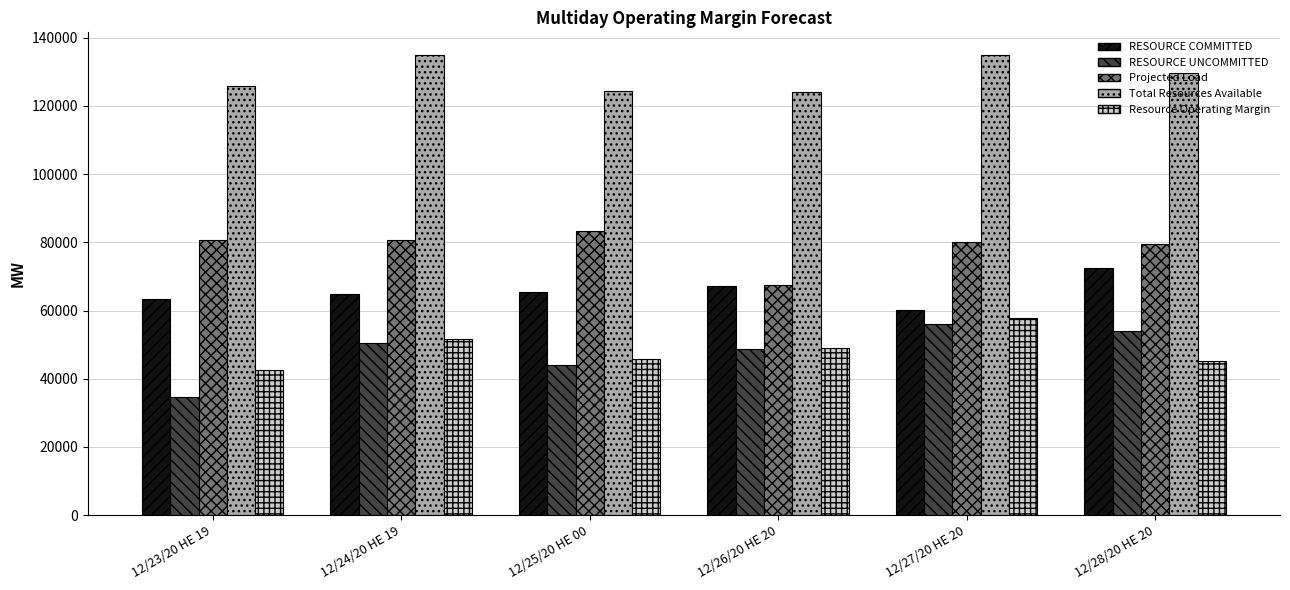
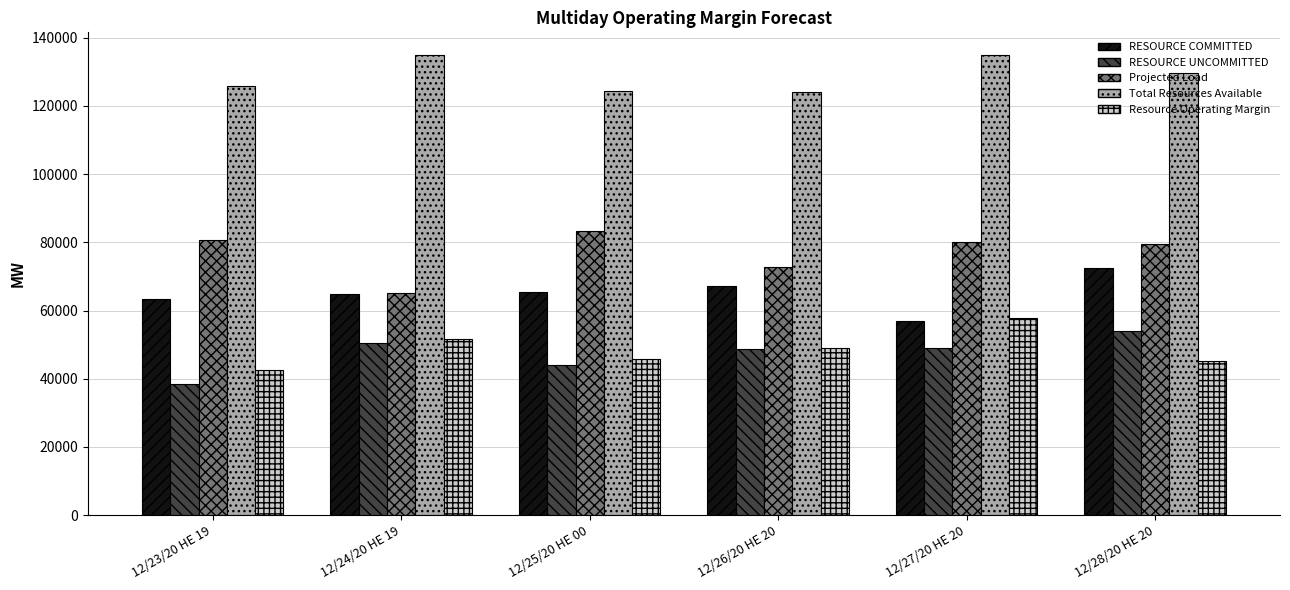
  {
    "RESOURCE COMMITTED": {
      "12/23/20 HE 19": 64000,
      "12/24/20 HE 19": 65000,
      "12/25/20 HE 00": 65000,
      "12/26/20 HE 20": 67000,
-     "12/27/20 HE 20": 60000,
+     "12/27/20 HE 20": 57000,
      "12/28/20 HE 20": 73000
    },
    "RESOURCE UNCOMMITTED": {
-     "12/23/20 HE 19": 35000,
+     "12/23/20 HE 19": 38000,
      "12/24/20 HE 19": 50000,
      "12/25/20 HE 00": 44000,
      "12/26/20 HE 20": 49000,
-     "12/27/20 HE 20": 56000,
+     "12/27/20 HE 20": 49000,
      "12/28/20 HE 20": 54000
    },
    "Projected Load": {
      "12/23/20 HE 19": 81000,
-     "12/24/20 HE 19": 81000,
+     "12/24/20 HE 19": 65000,
      "12/25/20 HE 00": 83000,
-     "12/26/20 HE 20": 67000,
+     "12/26/20 HE 20": 73000,
      "12/27/20 HE 20": 80000,
      "12/28/20 HE 20": 80000
    }
  }
